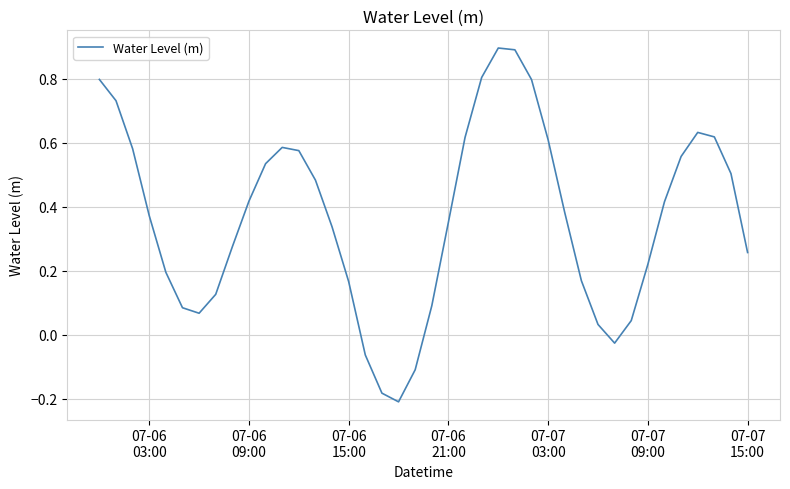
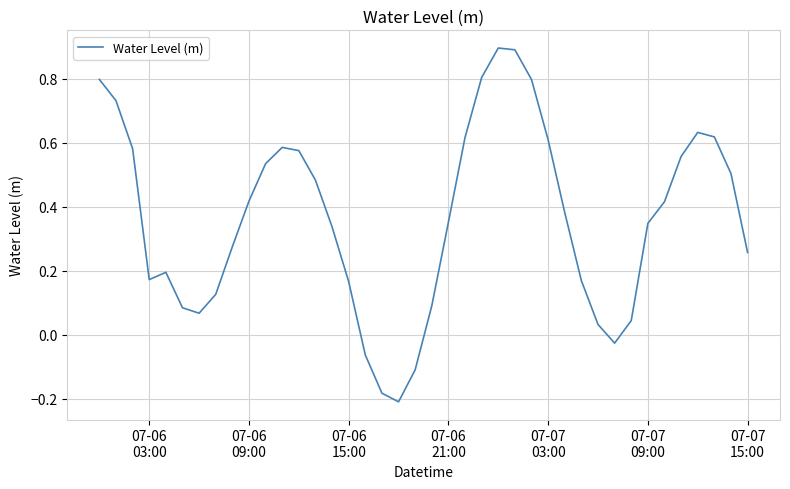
  {
-   "07-06 03:00": 0.37,
+   "07-06 03:00": 0.17,
    "07-06 09:00": 0.42,
    "07-06 15:00": 0.17,
    "07-06 21:00": 0.35,
    "07-07 03:00": 0.61,
-   "07-07 09:00": 0.22,
+   "07-07 09:00": 0.35,
    "07-07 15:00": 0.26
  }
